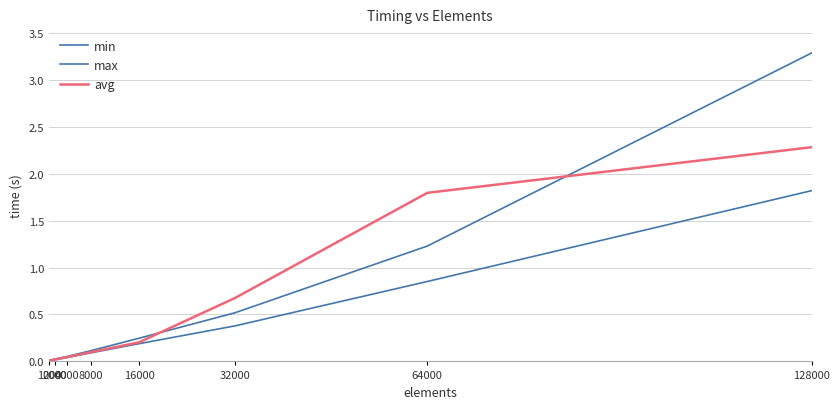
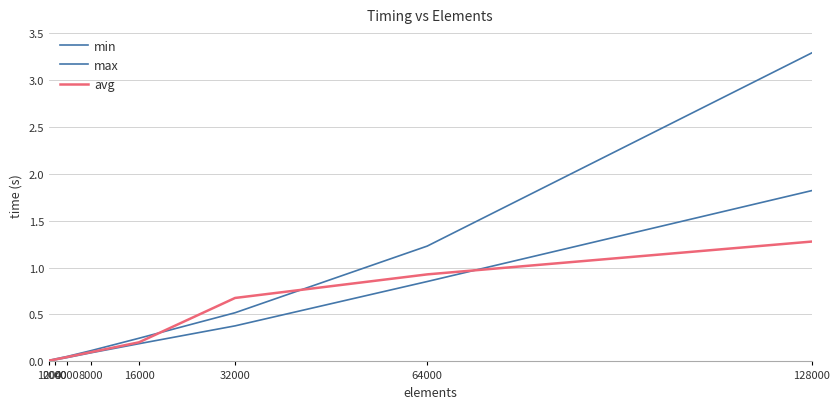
  {
    "avg": {
      "32000": 0.7,
-     "64000": 1.8,
-     "128000": 2.3
+     "64000": 0.9,
+     "128000": 1.3
    }
  }
